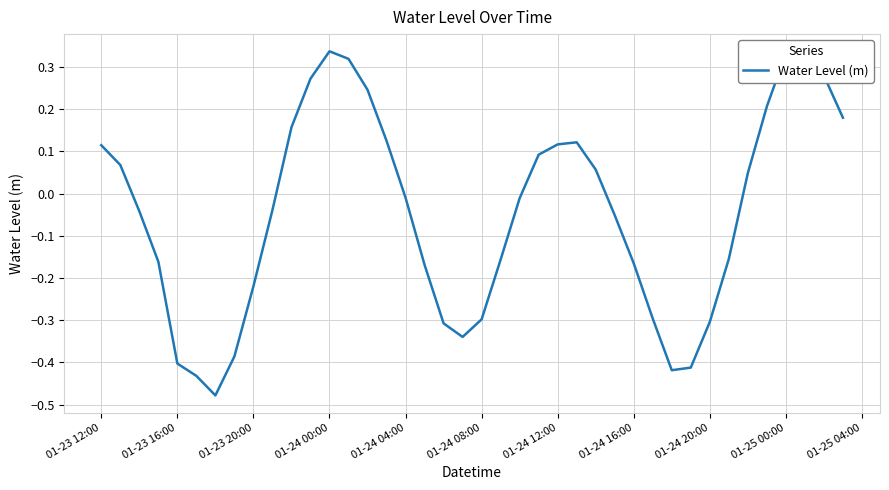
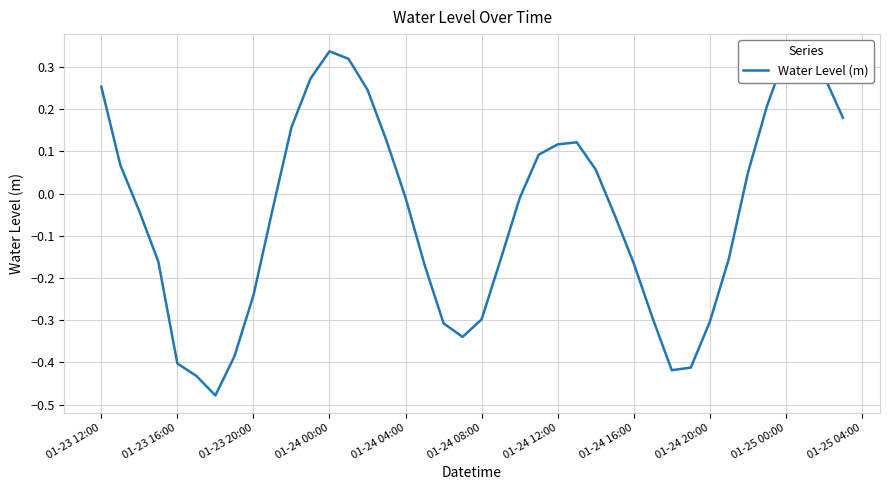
  {
-   "01-23 12:00": 0.11,
+   "01-23 12:00": 0.25,
    "01-23 16:00": -0.40,
-   "01-23 20:00": -0.22,
+   "01-23 20:00": -0.24,
    "01-24 00:00": 0.34,
    "01-24 04:00": -0.01,
    "01-24 08:00": -0.30,
    "01-24 12:00": 0.12,
    "01-24 16:00": -0.17,
    "01-24 20:00": -0.30
  }
